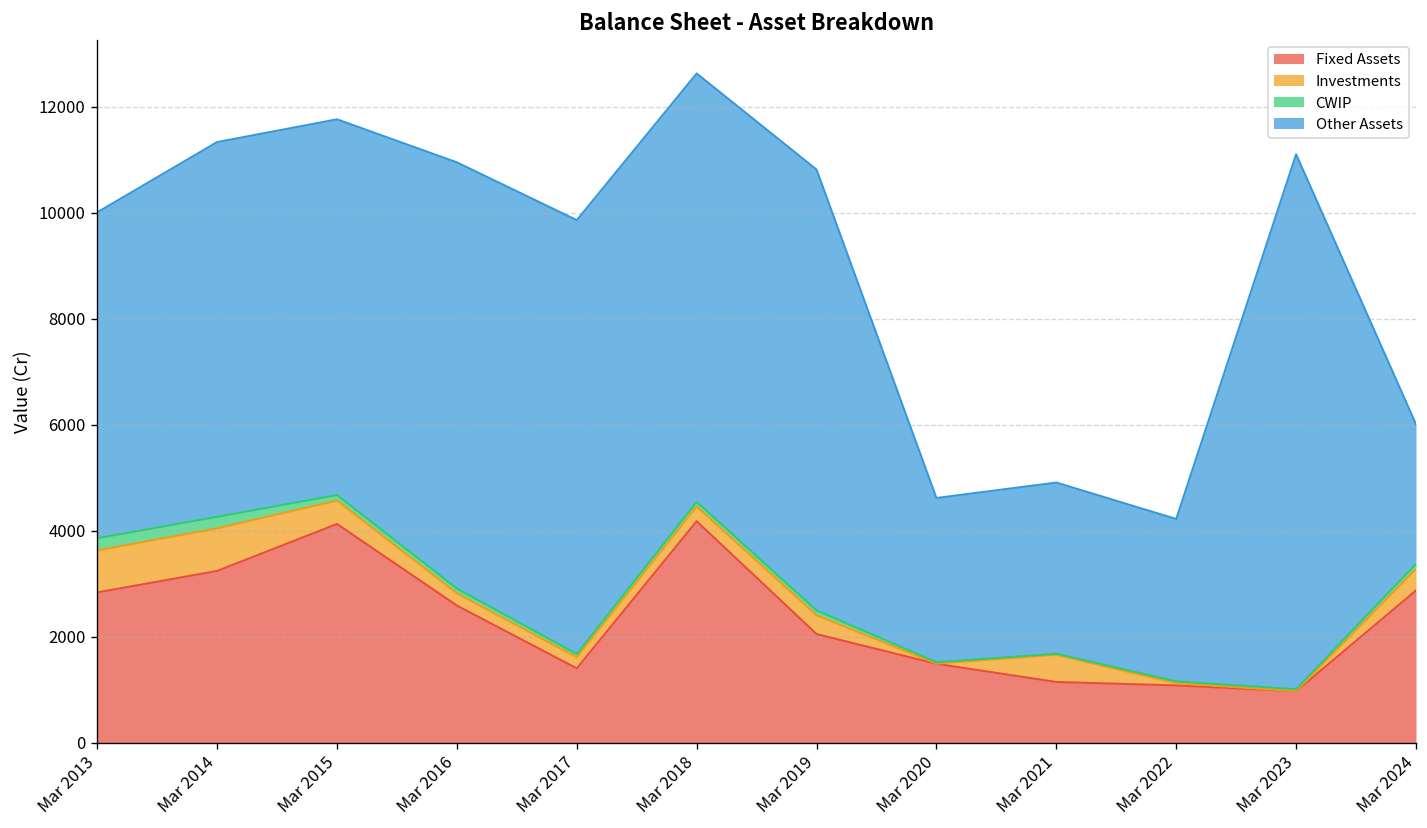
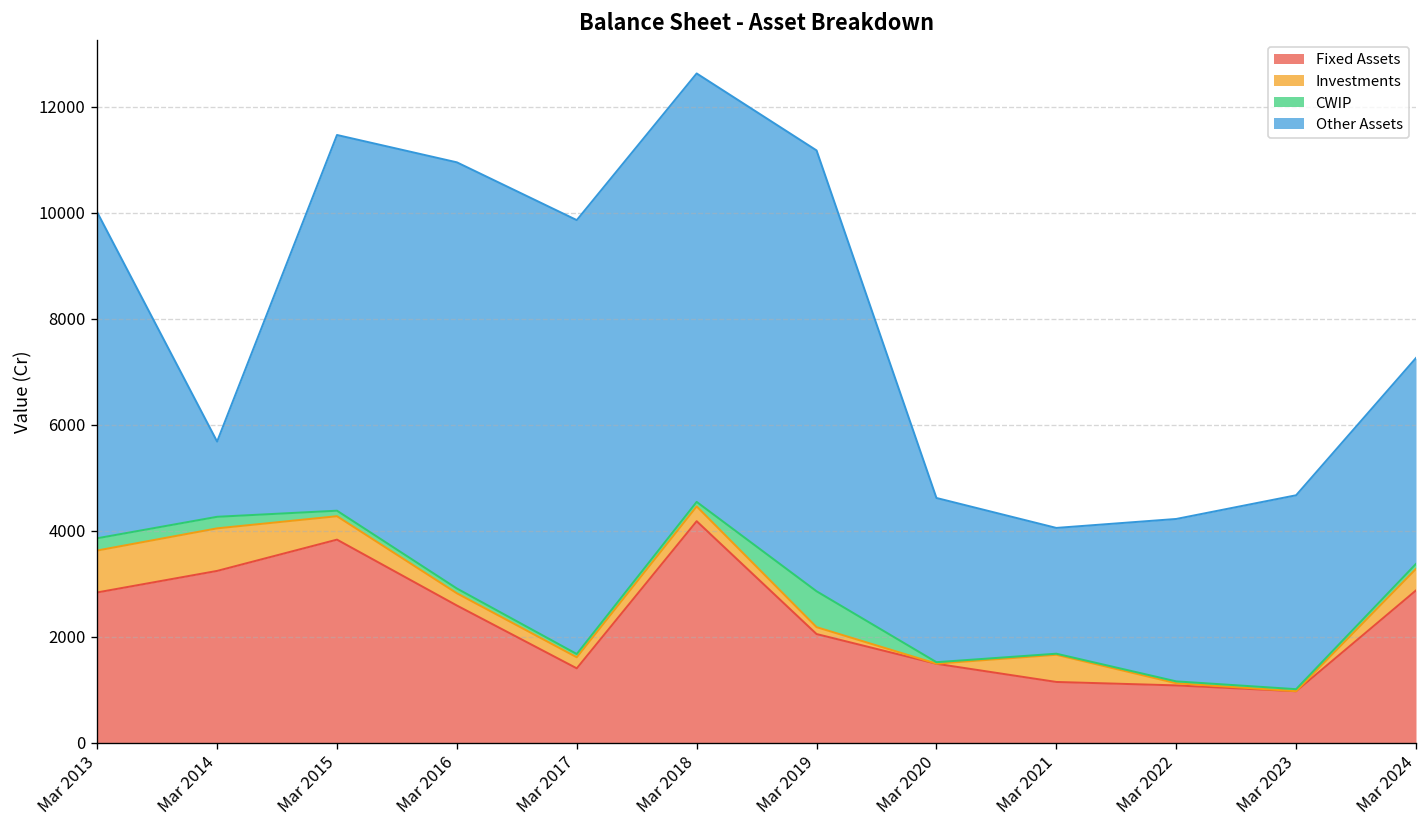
  {
    "Fixed Assets": {
      "Mar 2013": 2800,
      "Mar 2014": 3200,
-     "Mar 2015": 4100,
+     "Mar 2015": 3800,
      "Mar 2016": 2600,
      "Mar 2017": 1400,
      "Mar 2018": 4200,
      "Mar 2019": 2100,
      "Mar 2021": 1100,
      "Mar 2024": 2900
    },
    "Investments": {
      "Mar 2013": 800,
      "Mar 2014": 800,
      "Mar 2015": 400,
      "Mar 2016": 200,
      "Mar 2017": 200,
      "Mar 2018": 300,
-     "Mar 2019": 400,
+     "Mar 2019": 100,
      "Mar 2024": 400
    },
    "CWIP": {
      "Mar 2013": 200,
      "Mar 2014": 200,
      "Mar 2015": 100,
      "Mar 2016": 100,
      "Mar 2017": 100,
      "Mar 2018": 100,
-     "Mar 2019": 100,
+     "Mar 2019": 700,
      "Mar 2024": 100
    },
    "Other Assets": {
      "Mar 2013": 6100,
-     "Mar 2014": 7100,
+     "Mar 2014": 1400,
      "Mar 2015": 7100,
      "Mar 2016": 8000,
      "Mar 2017": 8200,
      "Mar 2018": 8100,
      "Mar 2019": 8300,
      "Mar 2020": 3100,
-     "Mar 2021": 3200,
+     "Mar 2021": 2400,
      "Mar 2022": 3100,
-     "Mar 2023": 10100,
-     "Mar 2024": 2600
+     "Mar 2023": 3700,
+     "Mar 2024": 3900
    }
  }
